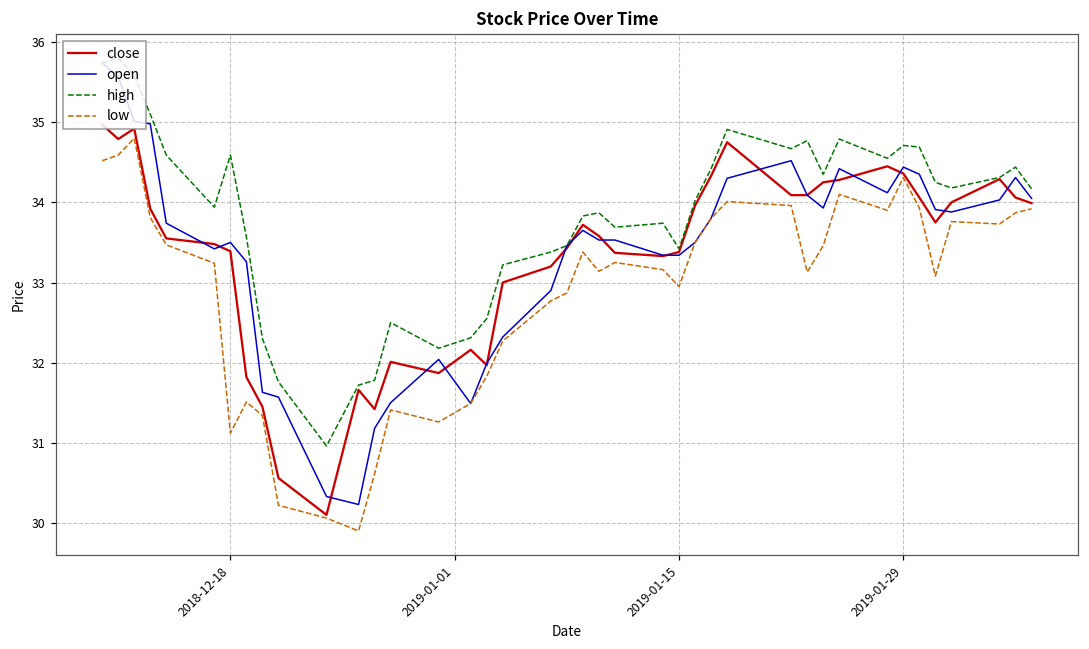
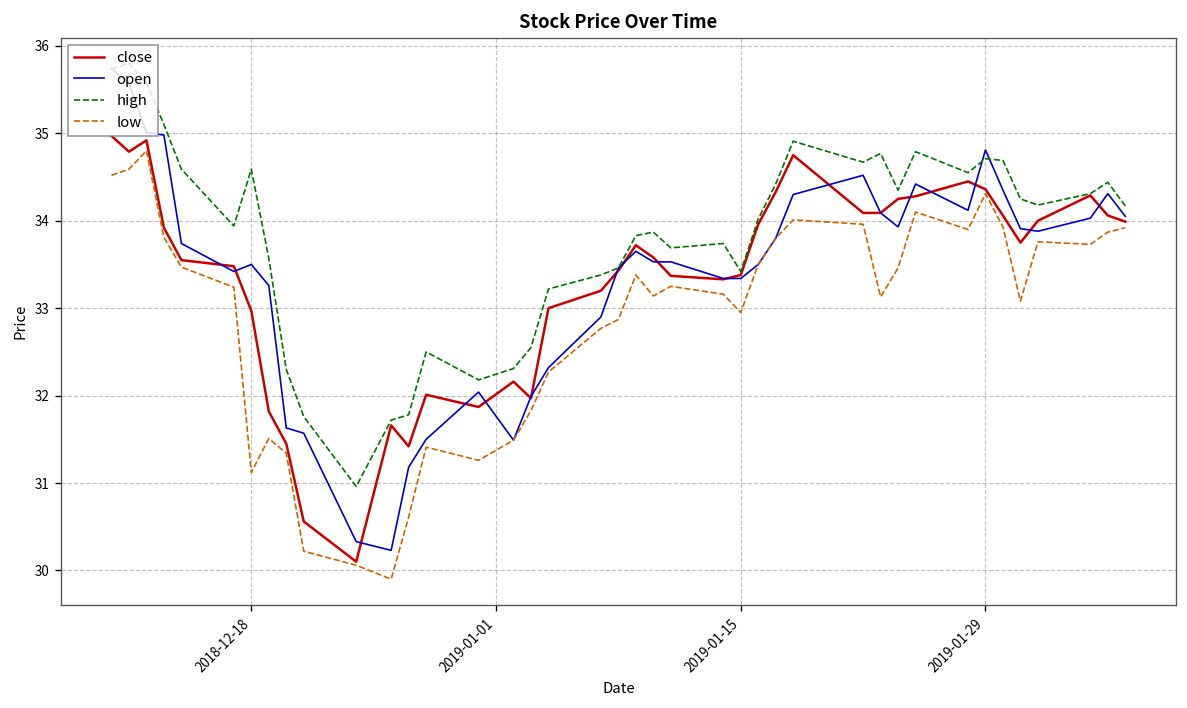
  {
    "close": {
-     "2018-12-18": 33.4,
+     "2018-12-18": 33.0,
      "2019-01-15": 33.4,
      "2019-01-29": 34.4
    },
    "open": {
      "2018-12-18": 33.5,
      "2019-01-15": 33.3,
-     "2019-01-29": 34.4
+     "2019-01-29": 34.8
    },
    "high": {
      "2018-12-18": 34.6,
      "2019-01-15": 33.4,
      "2019-01-29": 34.7
    },
    "low": {
      "2018-12-18": 31.1,
      "2019-01-15": 33.0,
      "2019-01-29": 34.3
    }
  }
